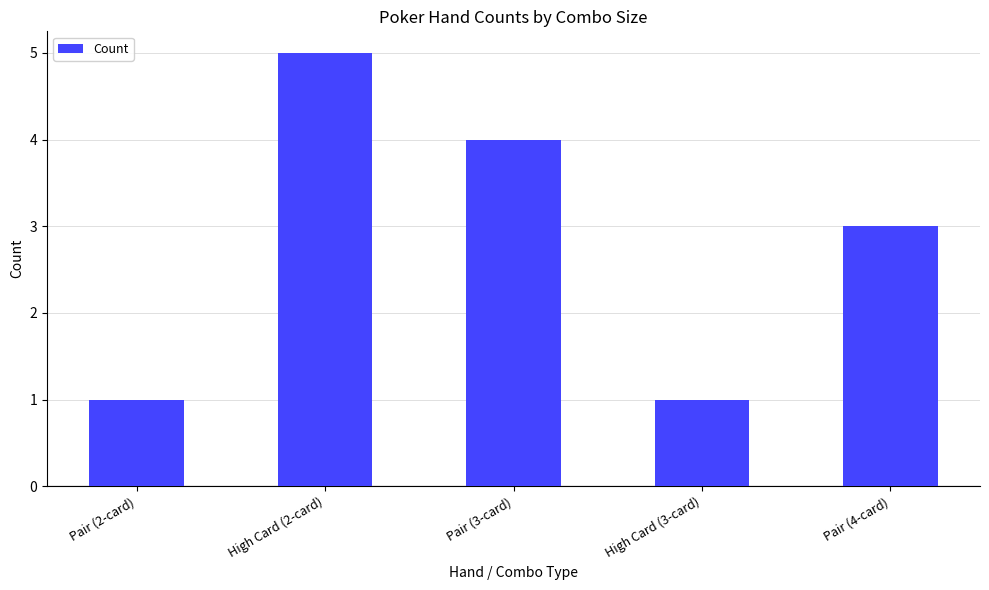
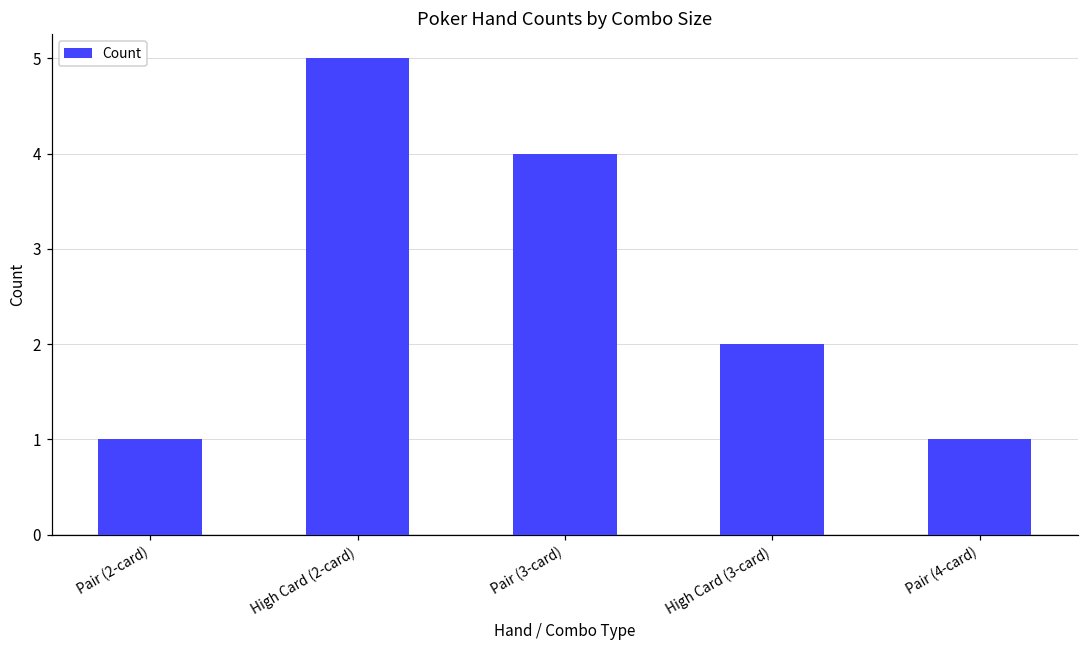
  {
    "Pair (2-card)": 1,
    "High Card (2-card)": 5,
    "Pair (3-card)": 4,
-   "High Card (3-card)": 1,
-   "Pair (4-card)": 3
+   "High Card (3-card)": 2,
+   "Pair (4-card)": 1
  }
